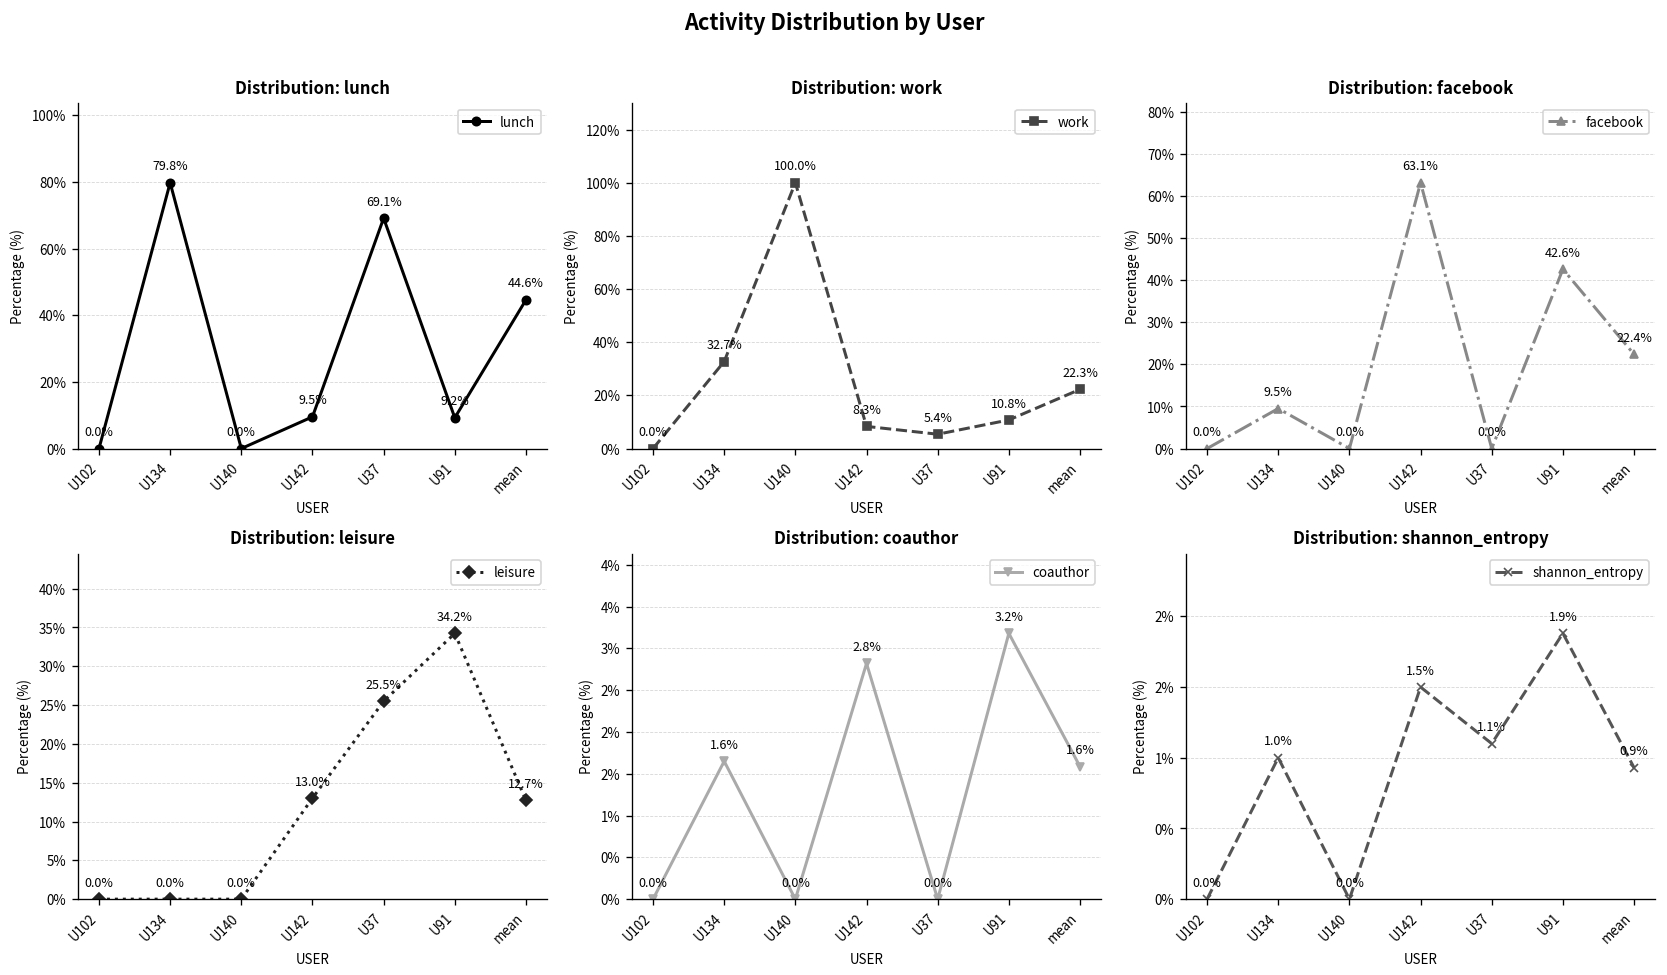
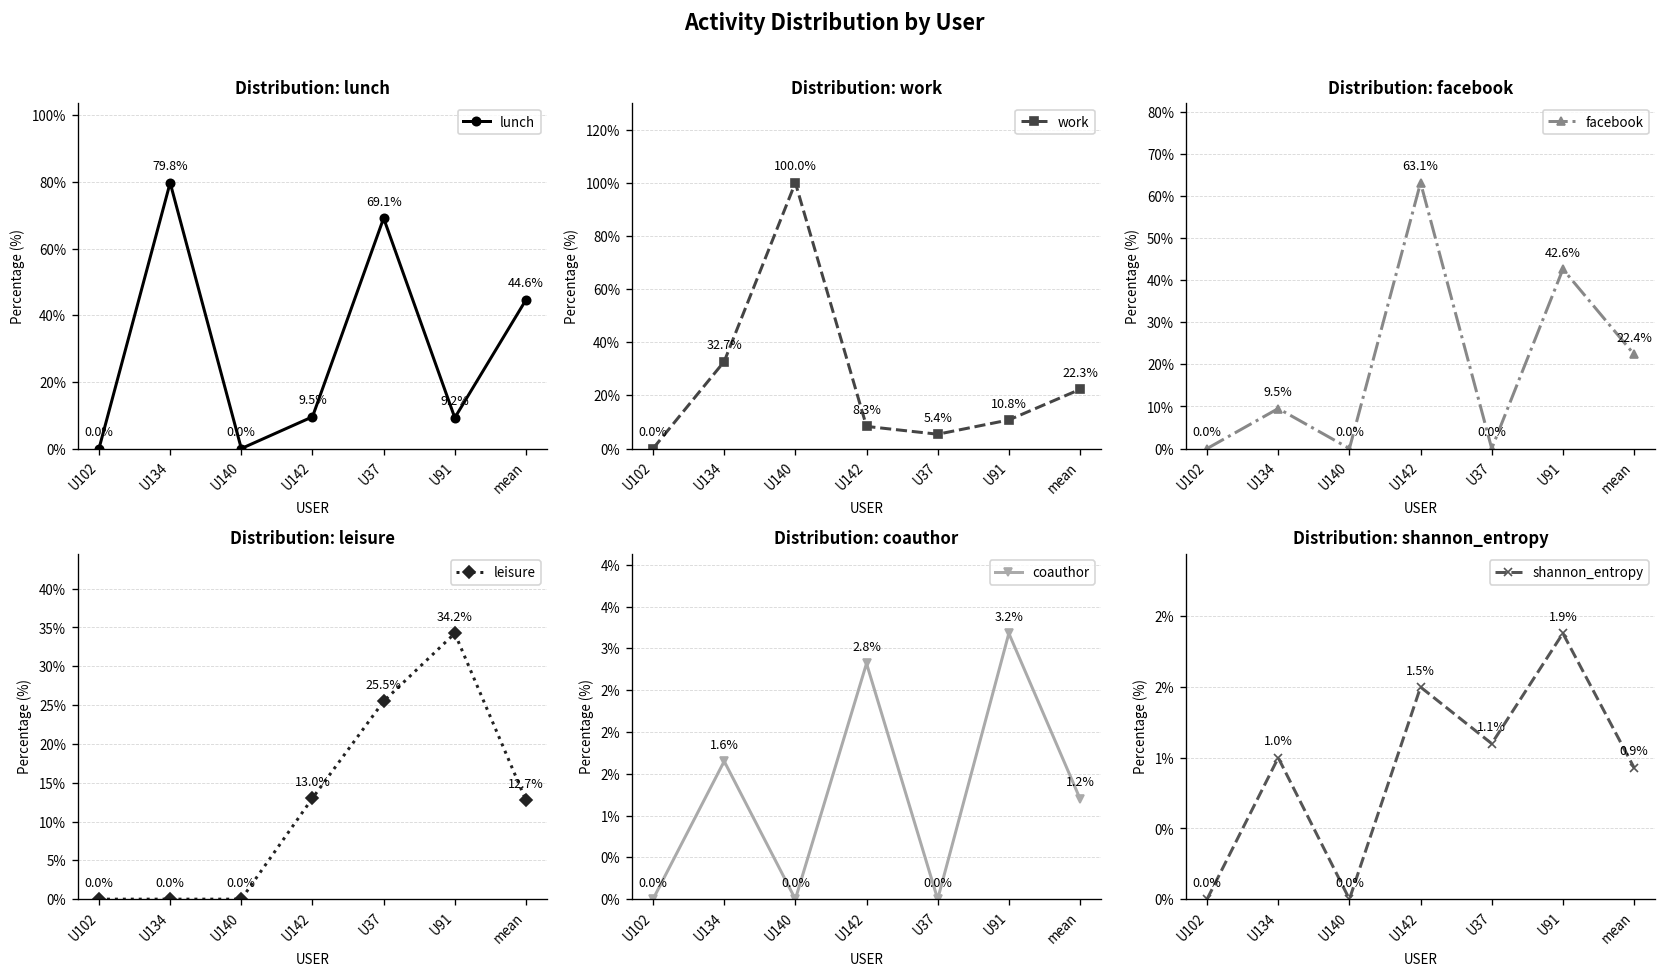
  {
    "Distribution: lunch": {
      "U102": "0.0%",
      "U134": "79.8%",
      "U140": "0.0%",
      "U142": "9.5%",
      "U37": "69.1%",
      "U91": "9.2%",
      "mean": "44.6%"
    },
    "Distribution: work": {
      "U102": "0.0%",
      "U134": "32.7%",
      "U140": "100.0%",
      "U142": "8.3%",
      "U37": "5.4%",
      "U91": "10.8%",
      "mean": "22.3%"
    },
    "Distribution: facebook": {
      "U102": "0.0%",
      "U134": "9.5%",
      "U140": "0.0%",
      "U142": "63.1%",
      "U37": "0.0%",
      "U91": "42.6%",
      "mean": "22.4%"
    },
    "Distribution: leisure": {
      "U102": "0.0%",
      "U134": "0.0%",
      "U140": "0.0%",
      "U142": "13.0%",
      "U37": "25.5%",
      "U91": "34.2%",
      "mean": "12.7%"
    },
    "Distribution: coauthor": {
      "U102": "0.0%",
      "U134": "1.6%",
      "U140": "0.0%",
      "U142": "2.8%",
      "U37": "0.0%",
      "U91": "3.2%",
-     "mean": "1.6%"
+     "mean": "1.2%"
    },
    "Distribution: shannon_entropy": {
      "U102": "0.0%",
      "U134": "1.0%",
      "U140": "0.0%",
      "U142": "1.5%",
      "U37": "1.1%",
      "U91": "1.9%",
      "mean": "0.9%"
    }
  }
